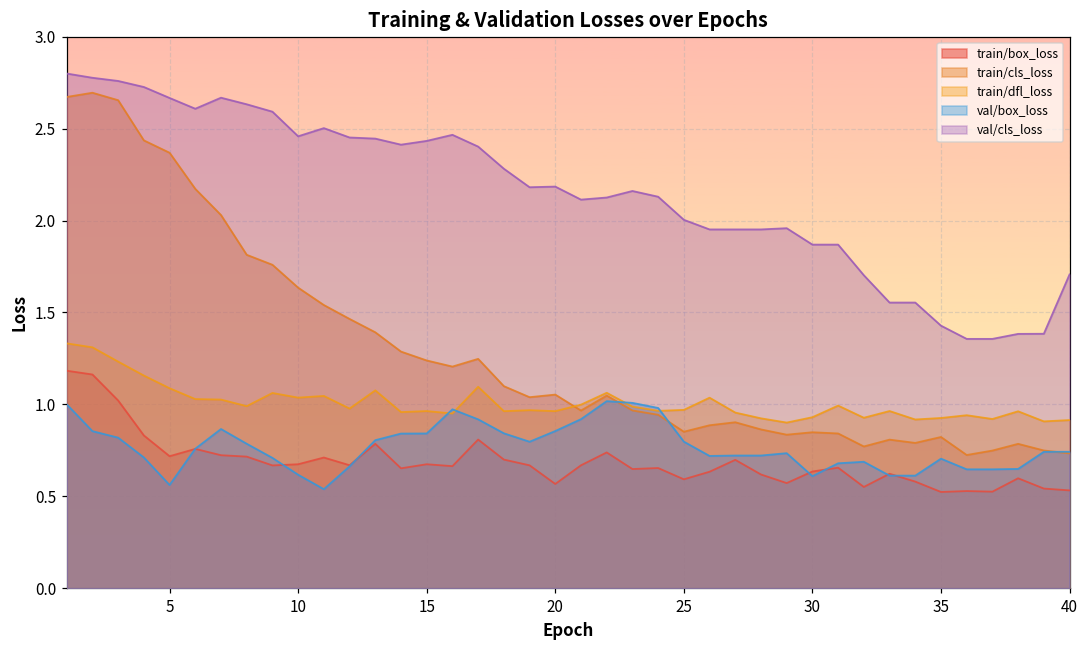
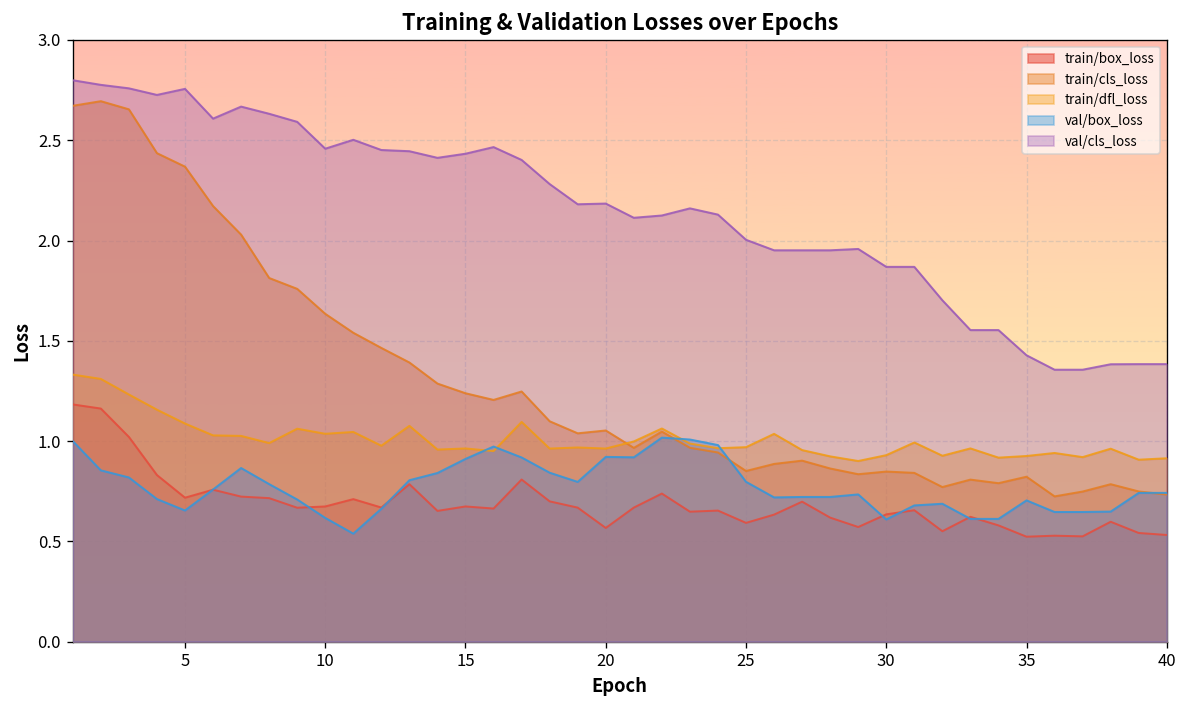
  {
    "val/box_loss": {
-     "5": 0.56,
+     "5": 0.65,
      "10": 0.62,
-     "15": 0.84,
-     "20": 0.85,
+     "15": 0.91,
+     "20": 0.92,
      "25": 0.80,
      "30": 0.61,
      "35": 0.70
    },
    "val/cls_loss": {
-     "5": 2.67,
+     "5": 2.76,
      "10": 2.46,
      "15": 2.43,
      "20": 2.18,
      "25": 2.00,
      "30": 1.87,
      "35": 1.43,
-     "40": 1.71
+     "40": 1.38
    }
  }
